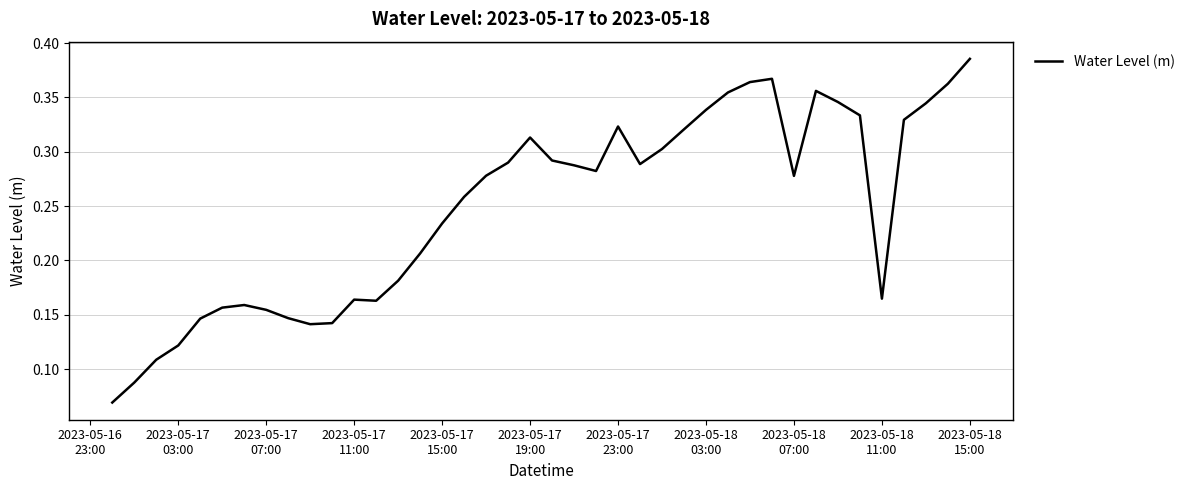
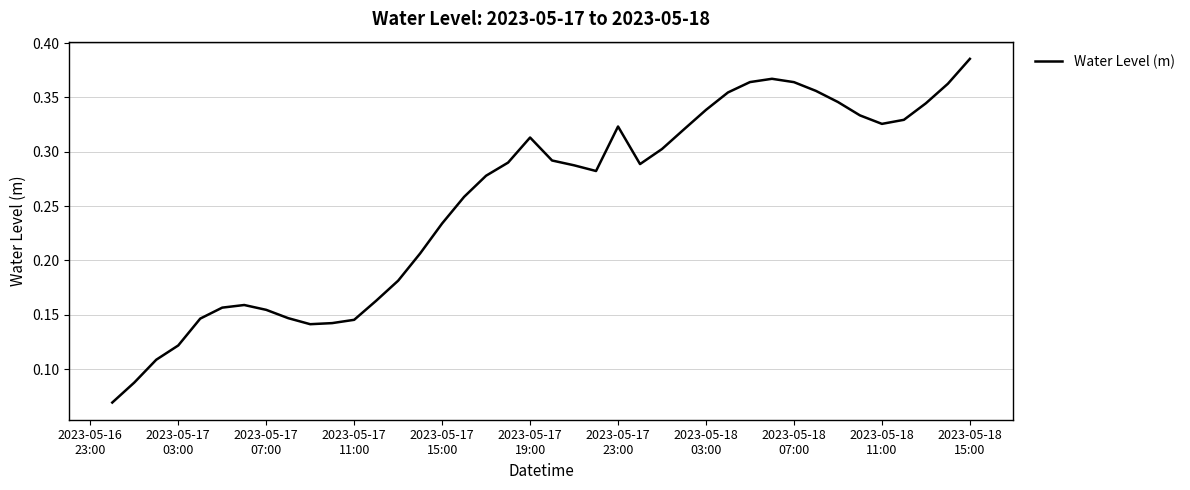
  {
    "2023-05-17 03:00": 0.122,
    "2023-05-17 07:00": 0.154,
-   "2023-05-17 11:00": 0.164,
+   "2023-05-17 11:00": 0.145,
    "2023-05-17 15:00": 0.234,
    "2023-05-17 19:00": 0.313,
    "2023-05-17 23:00": 0.323,
    "2023-05-18 03:00": 0.339,
-   "2023-05-18 07:00": 0.278,
-   "2023-05-18 11:00": 0.165,
+   "2023-05-18 07:00": 0.364,
+   "2023-05-18 11:00": 0.326,
    "2023-05-18 15:00": 0.386
  }
